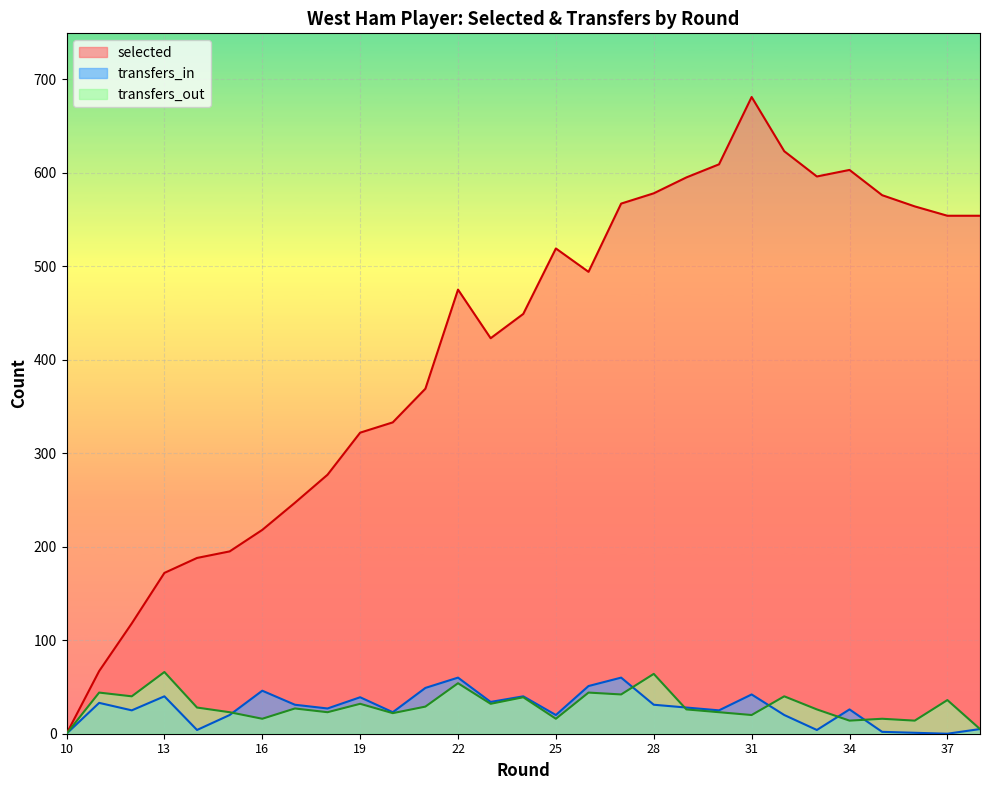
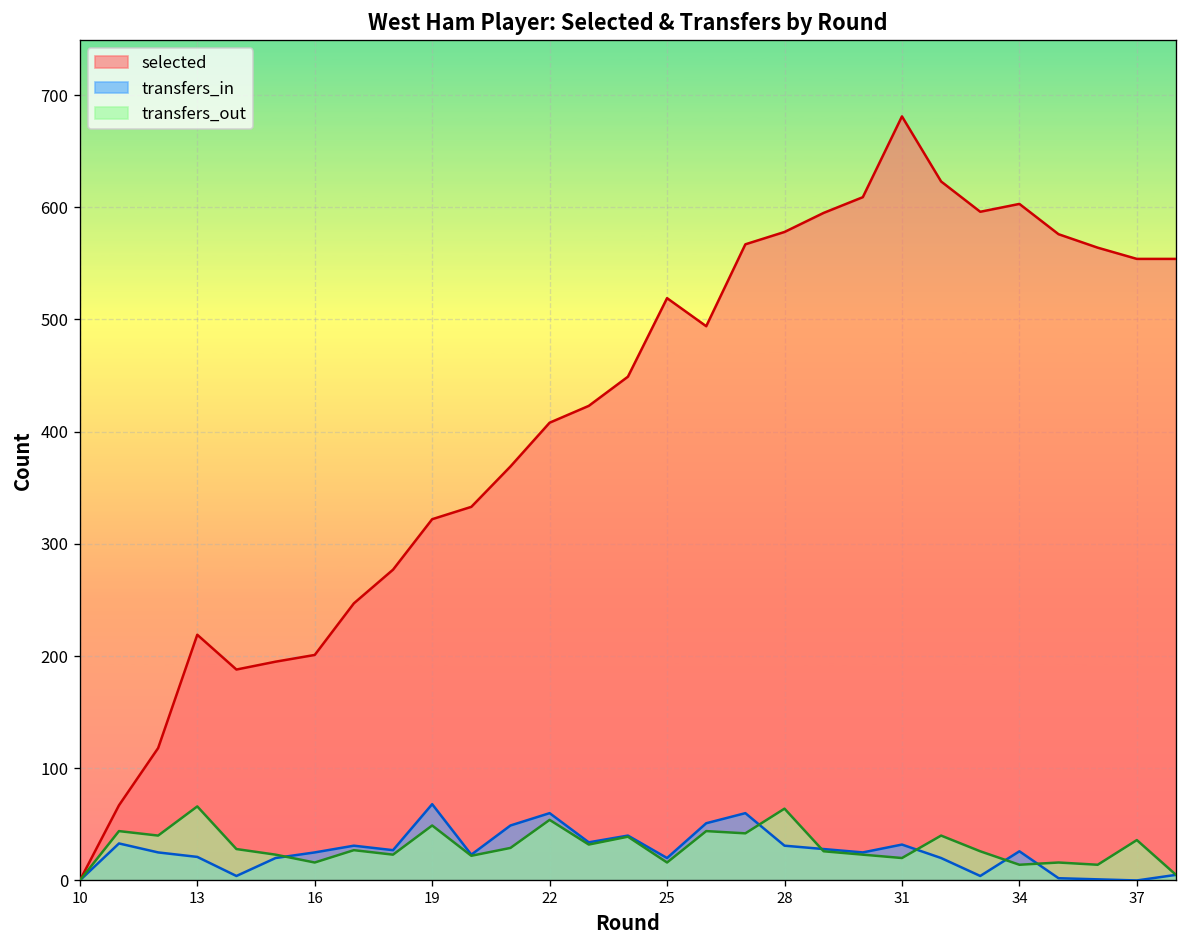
  {
    "selected": {
-     "13": 170,
-     "16": 220,
+     "13": 220,
+     "16": 200,
      "19": 320,
-     "22": 480,
+     "22": 410,
      "25": 520,
      "28": 580,
      "31": 680,
      "34": 600,
      "37": 550
    },
    "transfers_in": {
-     "13": 40,
-     "16": 50,
-     "19": 40,
+     "13": 20,
+     "16": 30,
+     "19": 70,
      "22": 60,
      "25": 20,
      "28": 30,
-     "31": 40,
+     "31": 30,
      "34": 30,
      "37": 0
    },
    "transfers_out": {
      "13": 70,
      "16": 20,
-     "19": 30,
+     "19": 50,
      "22": 50,
      "25": 20,
      "28": 60,
      "31": 20,
      "34": 10,
      "37": 40
    }
  }
